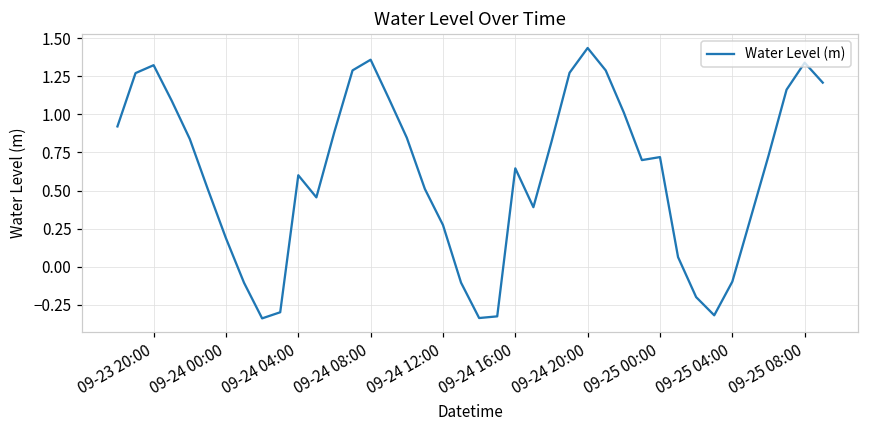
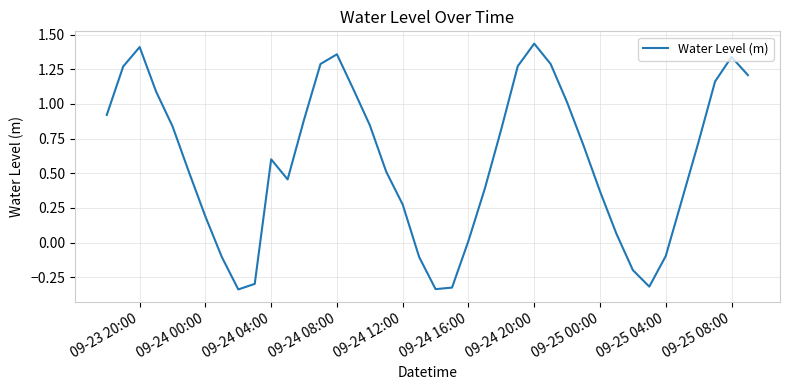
  {
-   "09-23 20:00": 1.32,
+   "09-23 20:00": 1.41,
    "09-24 00:00": 0.19,
    "09-24 04:00": 0.60,
    "09-24 08:00": 1.36,
    "09-24 12:00": 0.27,
-   "09-24 16:00": 0.65,
+   "09-24 16:00": 0.01,
    "09-24 20:00": 1.44,
-   "09-25 00:00": 0.72,
+   "09-25 00:00": 0.37,
    "09-25 04:00": -0.10
  }
